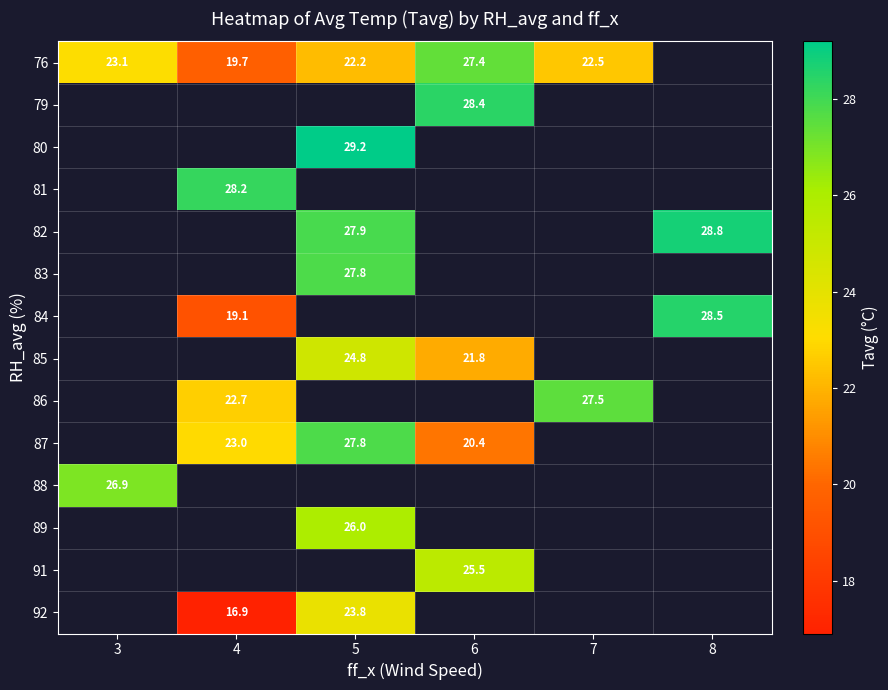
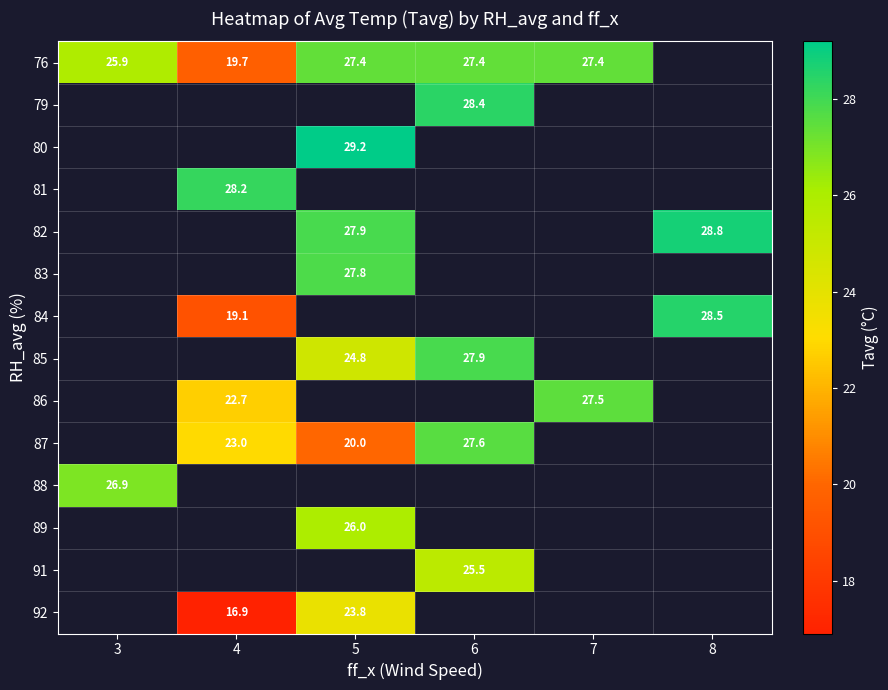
  {
    "76": {
-     "3": 23.1,
+     "3": 25.9,
      "4": 19.7,
-     "5": 22.2,
+     "5": 27.4,
      "6": 27.4,
-     "7": 22.5
+     "7": 27.4
    },
    "79": {
      "6": 28.4
    },
    "80": {
      "5": 29.2
    },
    "81": {
      "4": 28.2
    },
    "82": {
      "5": 27.9,
      "8": 28.8
    },
    "83": {
      "5": 27.8
    },
    "84": {
      "4": 19.1,
      "8": 28.5
    },
    "85": {
      "5": 24.8,
-     "6": 21.8
+     "6": 27.9
    },
    "86": {
      "4": 22.7,
      "7": 27.5
    },
    "87": {
      "4": 23.0,
-     "5": 27.8,
-     "6": 20.4
+     "5": 20.0,
+     "6": 27.6
    },
    "88": {
      "3": 26.9
    },
    "89": {
      "5": 26.0
    },
    "91": {
      "6": 25.5
    },
    "92": {
      "4": 16.9,
      "5": 23.8
    }
  }
